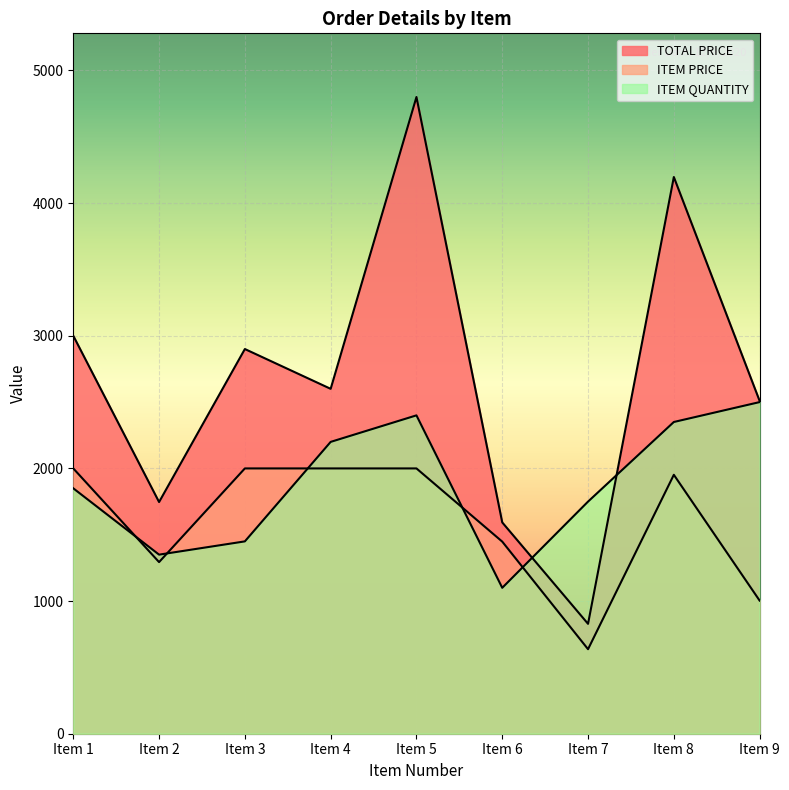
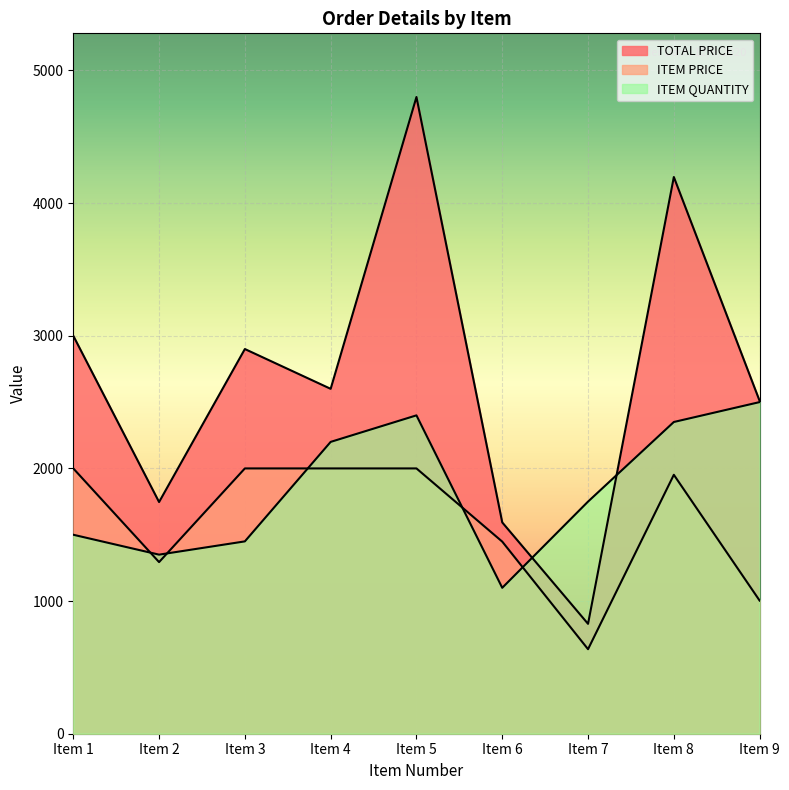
  {
    "ITEM QUANTITY": {
-     "Item 1": 1850,
+     "Item 1": 1500,
      "Item 2": 1350,
      "Item 3": 1450,
      "Item 4": 2200,
      "Item 5": 2400,
      "Item 6": 1100,
      "Item 7": 1750,
      "Item 8": 2350
    }
  }
